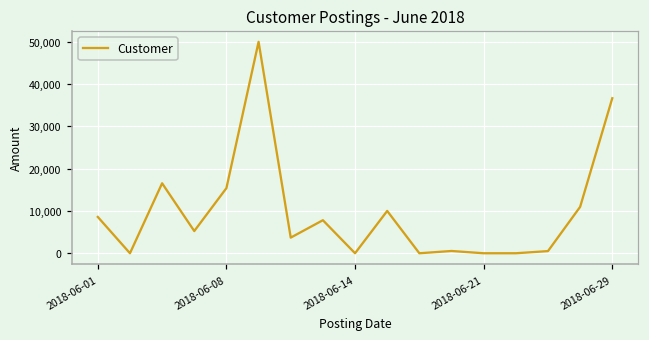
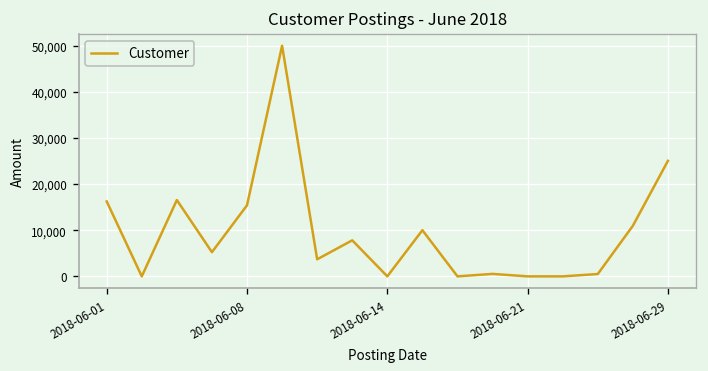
  {
-   "2018-06-01": "9,000",
+   "2018-06-01": "16,000",
    "2018-06-08": "15,000",
    "2018-06-14": "0",
    "2018-06-21": "0",
-   "2018-06-29": "37,000"
+   "2018-06-29": "25,000"
  }
